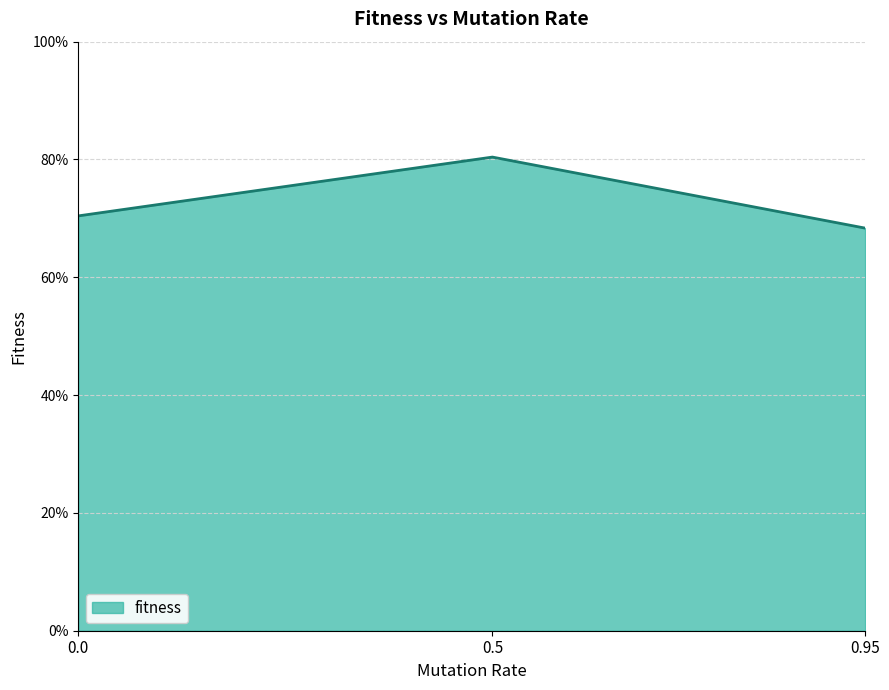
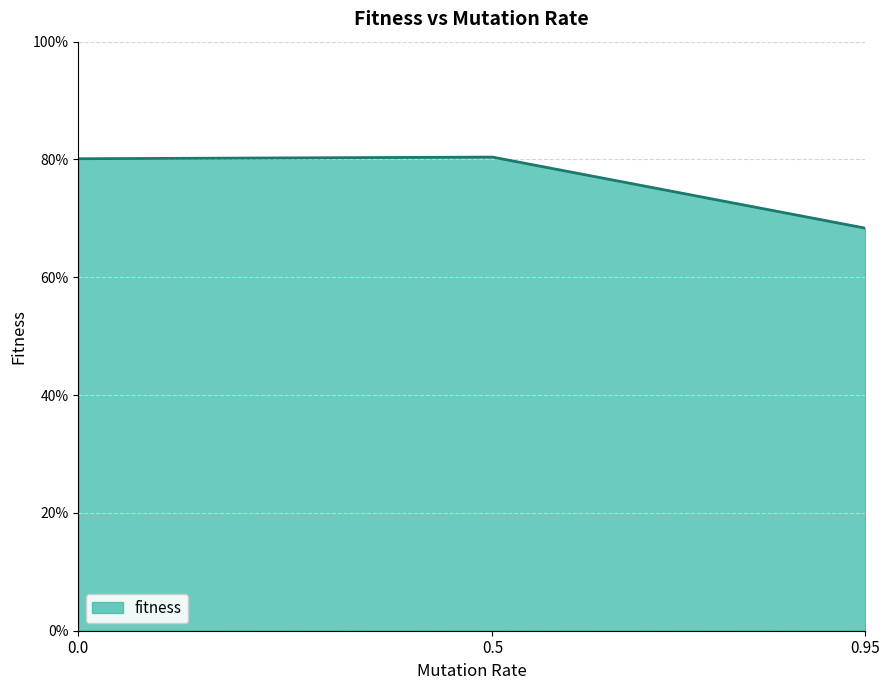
  {
-   "0.0": "70%",
+   "0.0": "80%",
    "0.5": "80%",
    "0.95": "68%"
  }
